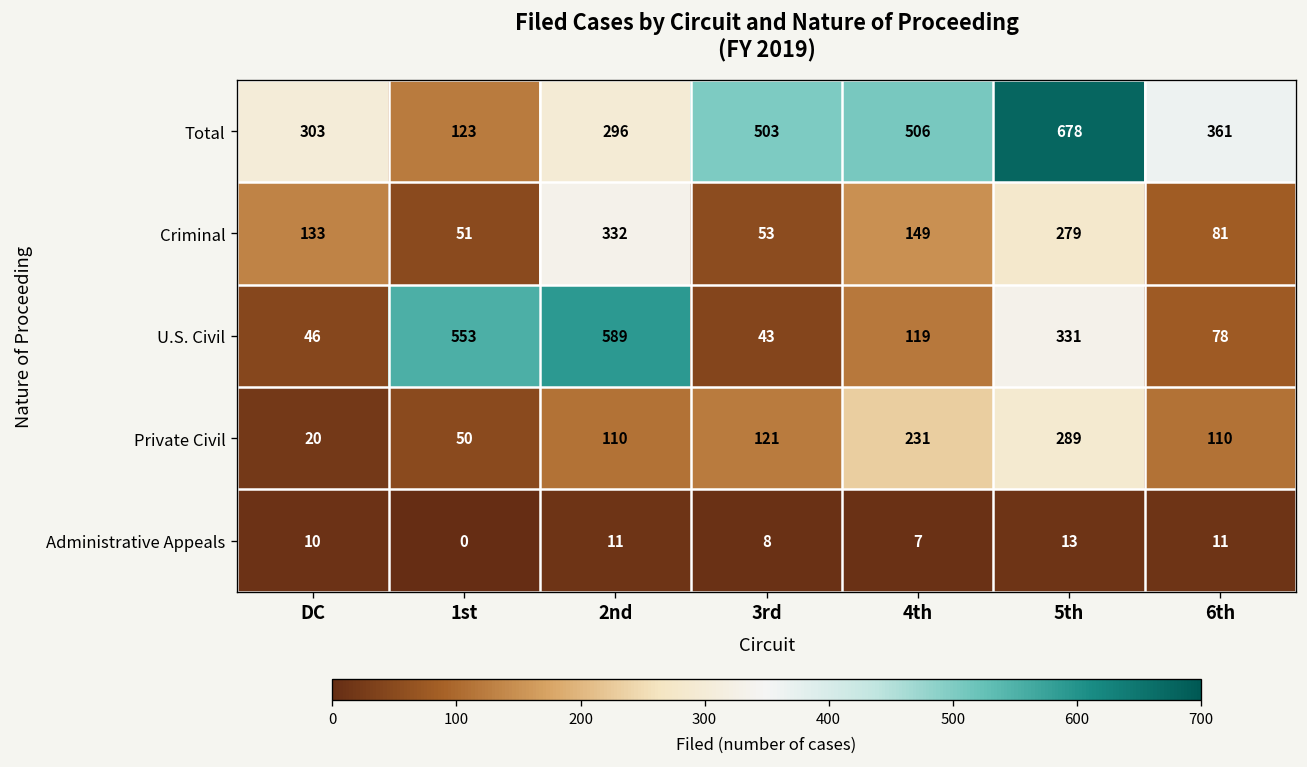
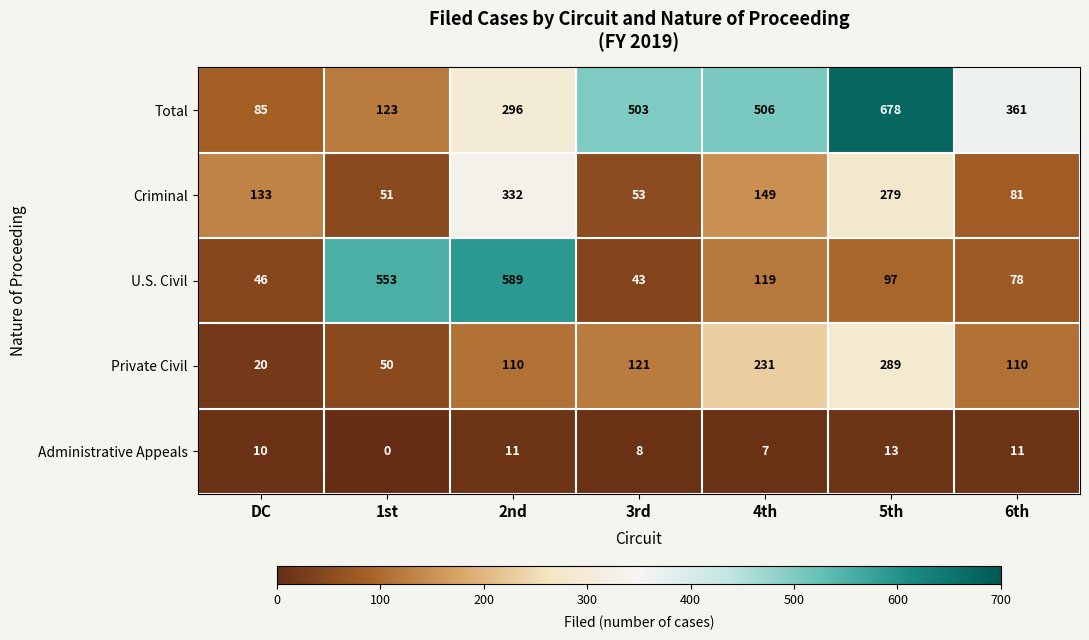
  {
    "Total": {
-     "DC": 303,
+     "DC": 85,
      "1st": 123,
      "2nd": 296,
      "3rd": 503,
      "4th": 506,
      "5th": 678,
      "6th": 361
    },
    "Criminal": {
      "DC": 133,
      "1st": 51,
      "2nd": 332,
      "3rd": 53,
      "4th": 149,
      "5th": 279,
      "6th": 81
    },
    "U.S. Civil": {
      "DC": 46,
      "1st": 553,
      "2nd": 589,
      "3rd": 43,
      "4th": 119,
-     "5th": 331,
+     "5th": 97,
      "6th": 78
    },
    "Private Civil": {
      "DC": 20,
      "1st": 50,
      "2nd": 110,
      "3rd": 121,
      "4th": 231,
      "5th": 289,
      "6th": 110
    },
    "Administrative Appeals": {
      "DC": 10,
      "1st": 0,
      "2nd": 11,
      "3rd": 8,
      "4th": 7,
      "5th": 13,
      "6th": 11
    }
  }
